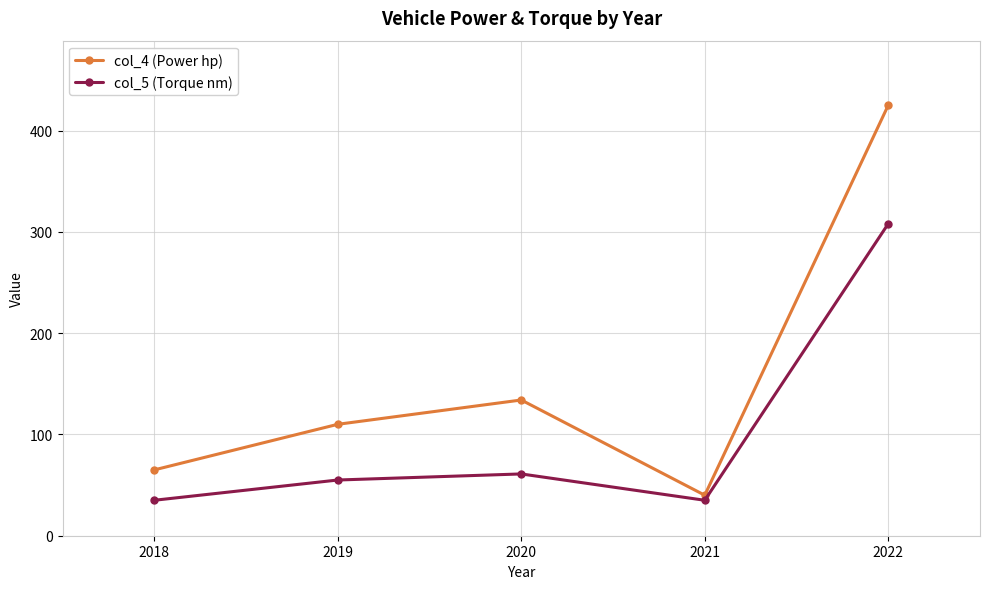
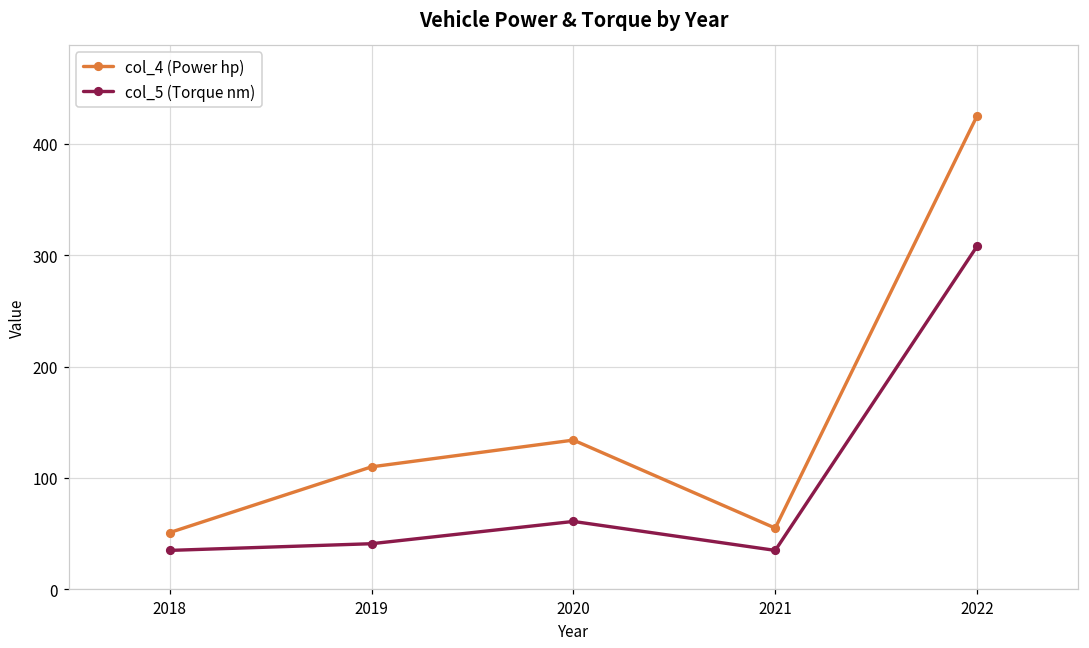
  {
    "col_4 (Power hp)": {
-     "2018": 65,
+     "2018": 51,
      "2019": 110,
      "2020": 134,
-     "2021": 40,
+     "2021": 55,
      "2022": 425
    },
    "col_5 (Torque nm)": {
      "2018": 35,
-     "2019": 55,
+     "2019": 41,
      "2020": 61,
      "2021": 35,
      "2022": 308
    }
  }
